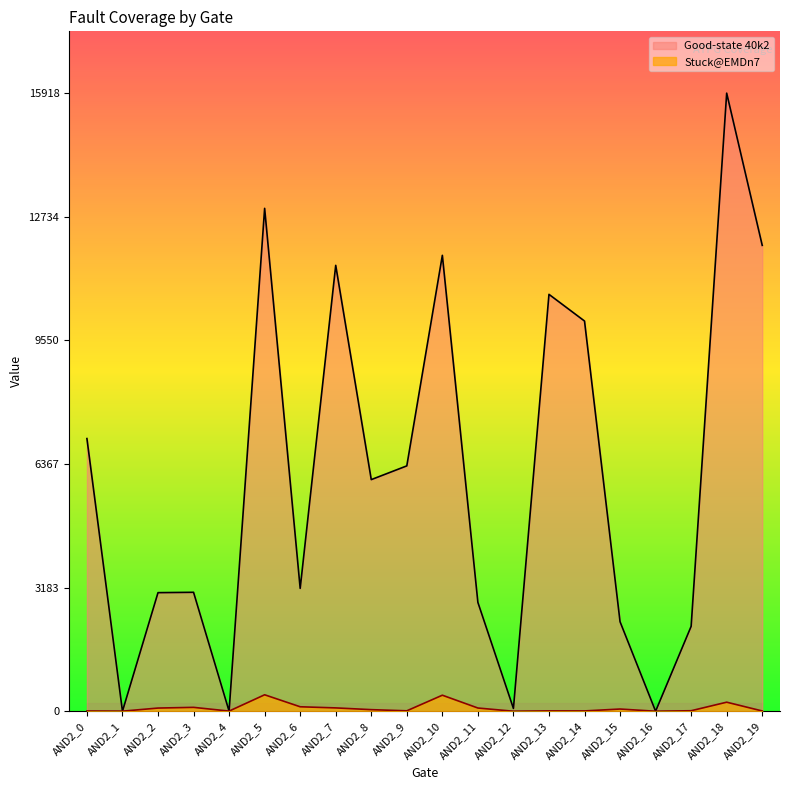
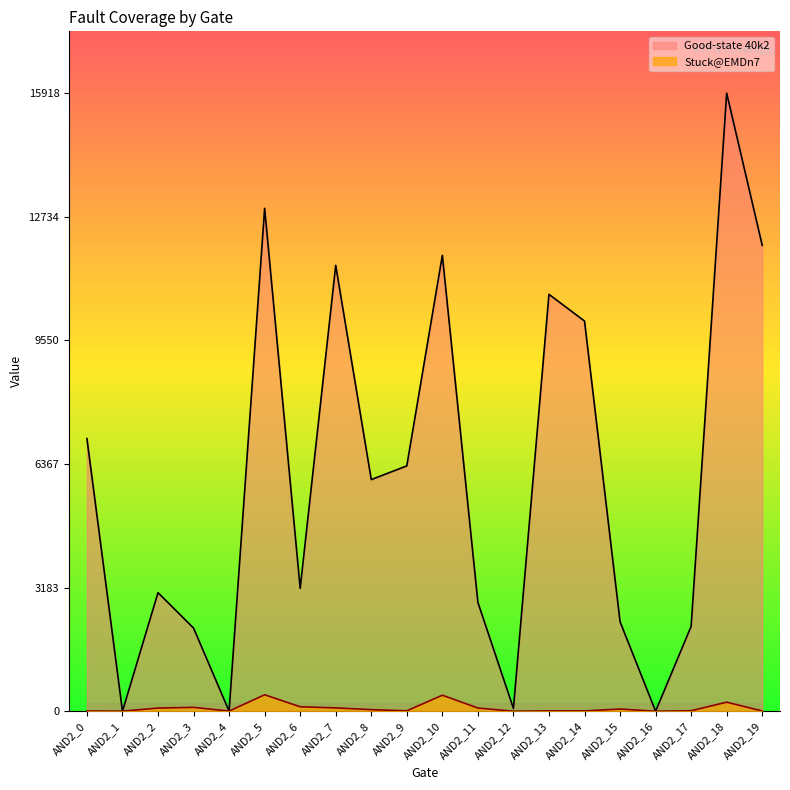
  {
    "Good-state 40k2": {
      "AND2_0": 7000,
      "AND2_2": 3100,
-     "AND2_3": 3100,
+     "AND2_3": 2100,
      "AND2_5": 13000,
      "AND2_6": 3200,
      "AND2_7": 11500,
      "AND2_8": 6000,
      "AND2_9": 6300,
      "AND2_10": 11700,
      "AND2_11": 2800,
      "AND2_12": 100,
      "AND2_13": 10700,
      "AND2_14": 10000,
      "AND2_15": 2300,
      "AND2_17": 2200,
      "AND2_18": 15900,
      "AND2_19": 12000
    },
    "Stuck@EMDn7": {
      "AND2_0": 0,
      "AND2_2": 100,
      "AND2_3": 100,
      "AND2_5": 400,
      "AND2_6": 100,
      "AND2_7": 100,
      "AND2_8": 0,
      "AND2_9": 0,
      "AND2_10": 400,
      "AND2_11": 100,
      "AND2_12": 0,
      "AND2_13": 0,
      "AND2_14": 0,
      "AND2_15": 100,
      "AND2_17": 0,
      "AND2_19": 0
    }
  }
